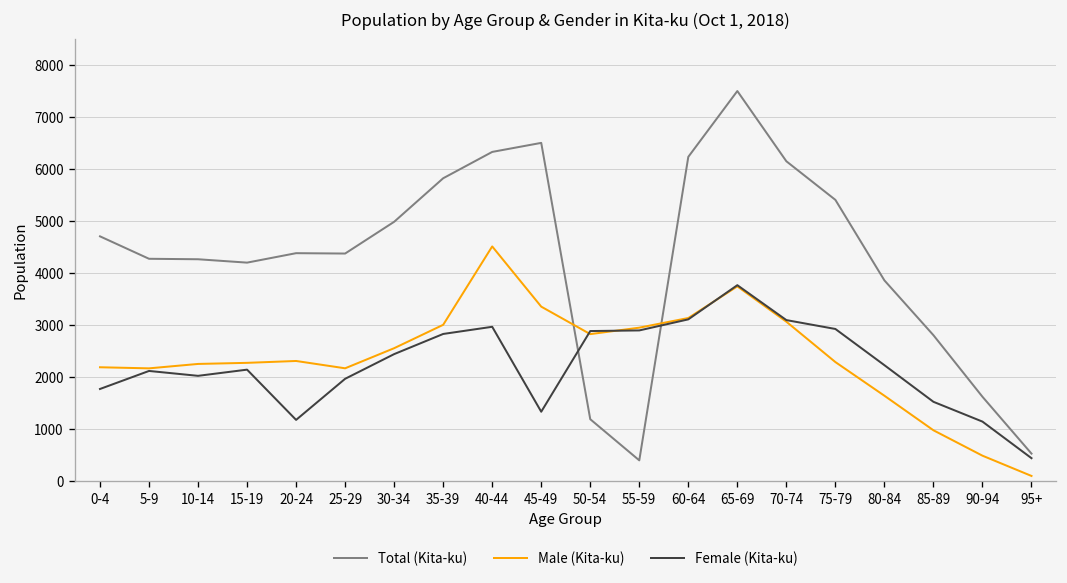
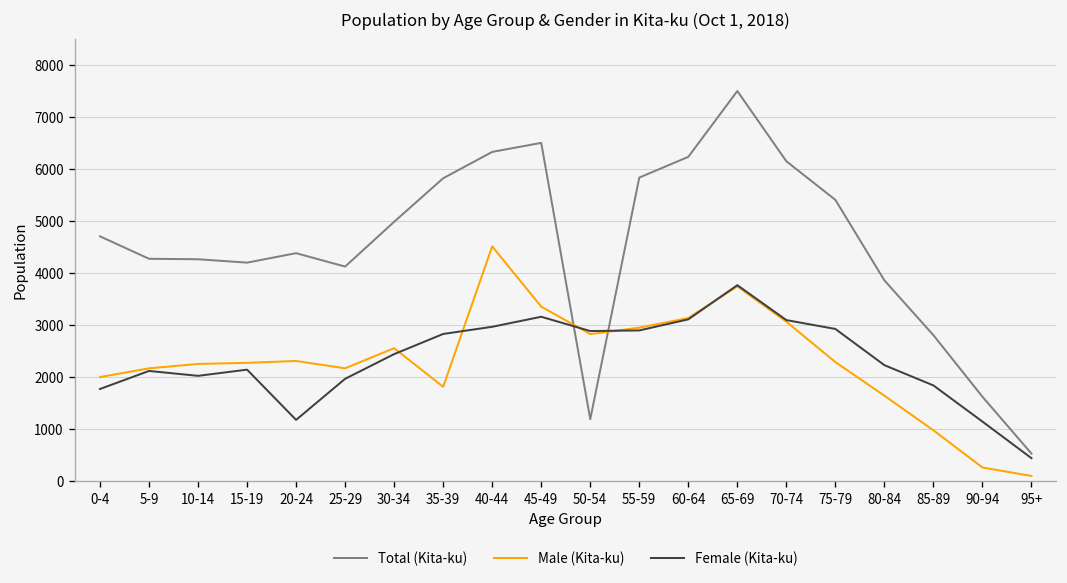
  {
    "Total (Kita-ku)": {
      "0-4": 4700,
      "5-9": 4300,
      "10-14": 4300,
      "15-19": 4200,
      "20-24": 4400,
-     "25-29": 4400,
+     "25-29": 4100,
      "30-34": 5000,
      "35-39": 5800,
      "40-44": 6300,
      "45-49": 6500,
      "50-54": 1200,
-     "55-59": 400,
+     "55-59": 5800,
      "60-64": 6200,
      "65-69": 7500,
      "70-74": 6100,
      "75-79": 5400,
      "80-84": 3900,
      "85-89": 2800,
      "90-94": 1600,
      "95+": 500
    },
    "Male (Kita-ku)": {
-     "0-4": 2200,
+     "0-4": 2000,
      "10-14": 2200,
      "15-19": 2300,
      "20-24": 2300,
      "25-29": 2200,
      "30-34": 2500,
-     "35-39": 3000,
+     "35-39": 1800,
      "40-44": 4500,
      "45-49": 3300,
      "50-54": 2800,
      "75-79": 2300,
      "80-84": 1600,
      "85-89": 1000,
-     "90-94": 500,
+     "90-94": 300,
      "95+": 100
    },
    "Female (Kita-ku)": {
      "0-4": 1800,
      "10-14": 2000,
      "15-19": 2100,
      "20-24": 1200,
      "25-29": 2000,
      "30-34": 2400,
      "35-39": 2800,
      "40-44": 3000,
-     "45-49": 1300,
+     "45-49": 3200,
      "50-54": 2900,
      "75-79": 2900,
      "80-84": 2200,
-     "85-89": 1500,
+     "85-89": 1800,
      "90-94": 1100,
      "95+": 400
    }
  }
